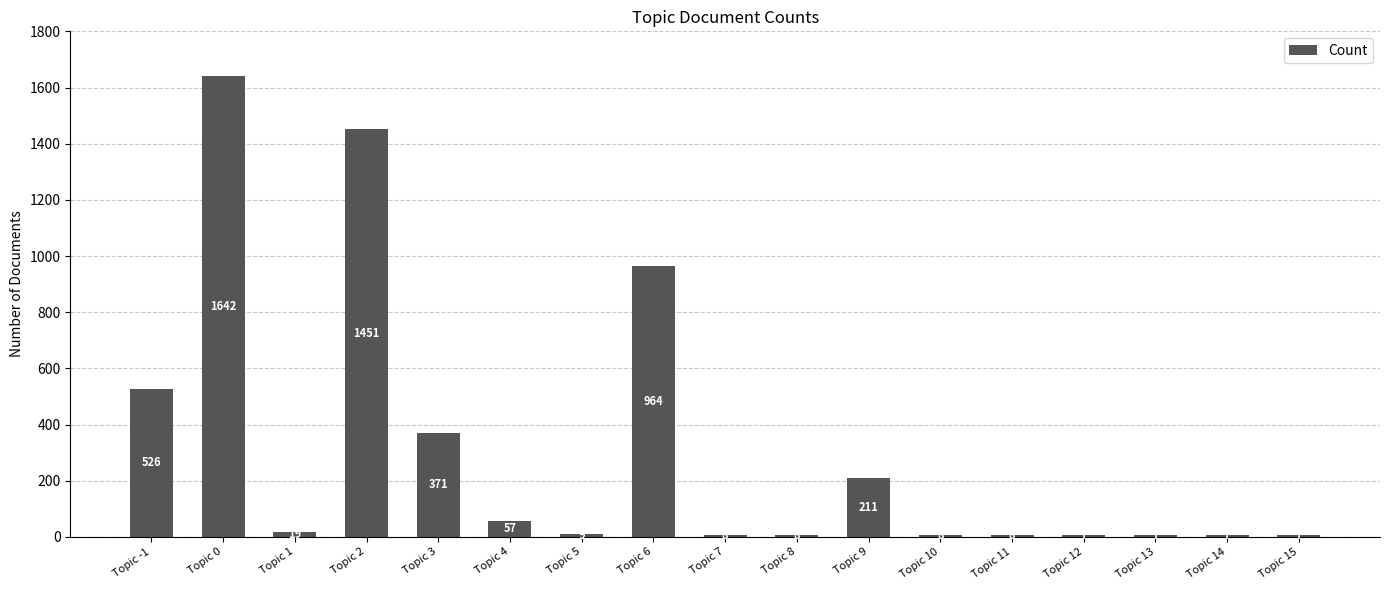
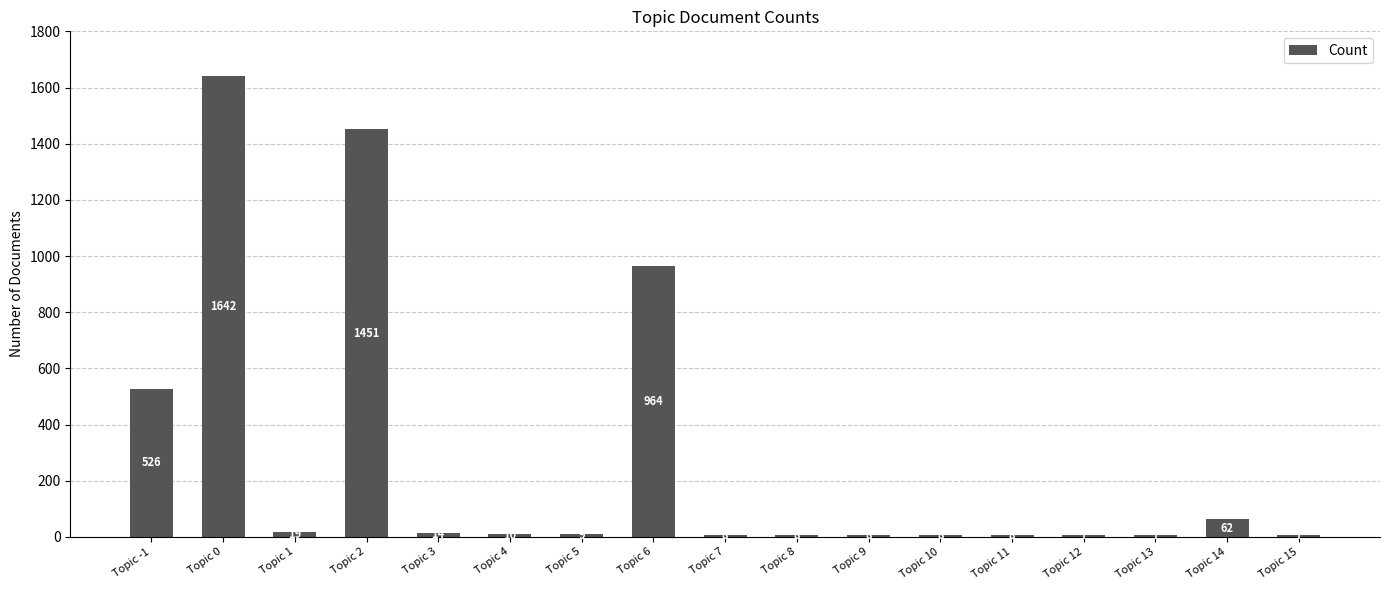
  {
    "Topic 1": 20,
-   "Topic 3": 370,
-   "Topic 4": 60,
+   "Topic 3": 10,
+   "Topic 4": 10,
    "Topic 5": 10,
-   "Topic 9": 210,
-   "Topic 14": 10
+   "Topic 9": 10,
+   "Topic 14": 60
  }
